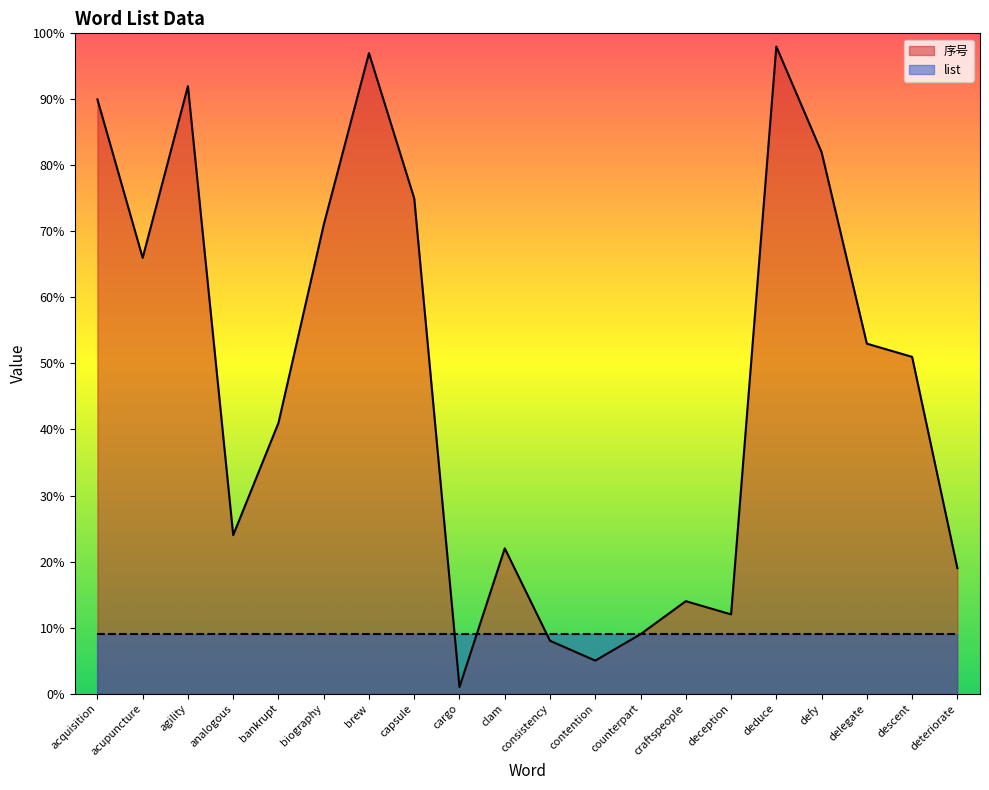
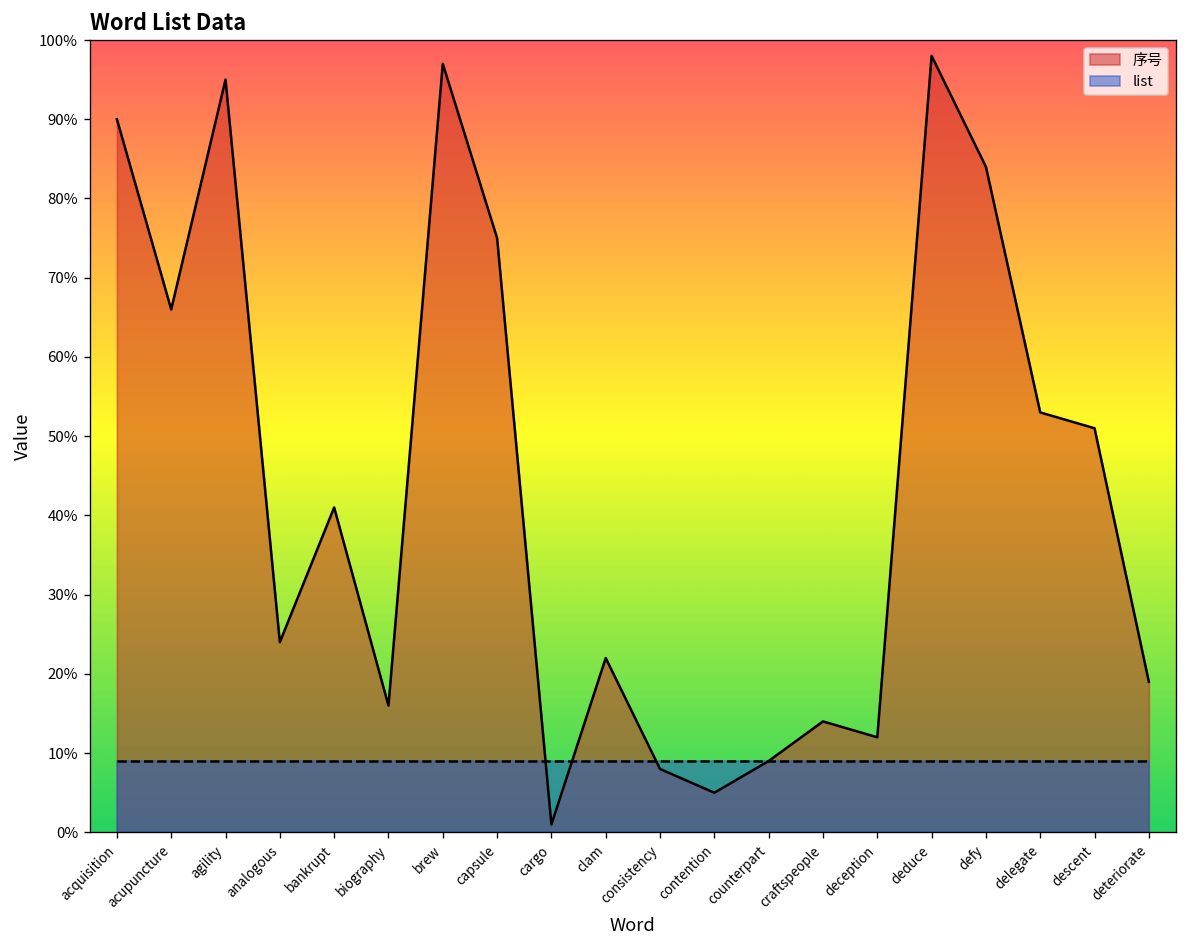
  {
    "序号": {
      "acquisition": "90%",
      "acupuncture": "66%",
-     "agility": "92%",
+     "agility": "95%",
      "analogous": "24%",
      "bankrupt": "41%",
-     "biography": "71%",
+     "biography": "16%",
      "brew": "97%",
      "capsule": "75%",
      "cargo": "1%",
      "clam": "22%",
      "consistency": "8%",
      "contention": "5%",
      "craftspeople": "14%",
      "deception": "12%",
      "deduce": "98%",
-     "defy": "82%",
+     "defy": "84%",
      "delegate": "53%",
      "descent": "51%",
      "deteriorate": "19%"
    },
    "list": {
      "acquisition": "9%",
      "acupuncture": "9%",
      "agility": "9%",
      "analogous": "9%",
      "bankrupt": "9%",
      "biography": "9%",
      "brew": "9%",
      "capsule": "9%",
      "cargo": "9%",
      "clam": "9%",
      "consistency": "9%",
      "contention": "9%",
      "craftspeople": "9%",
      "deception": "9%",
      "deduce": "9%",
      "defy": "9%",
      "delegate": "9%",
      "descent": "9%",
      "deteriorate": "9%"
    }
  }
